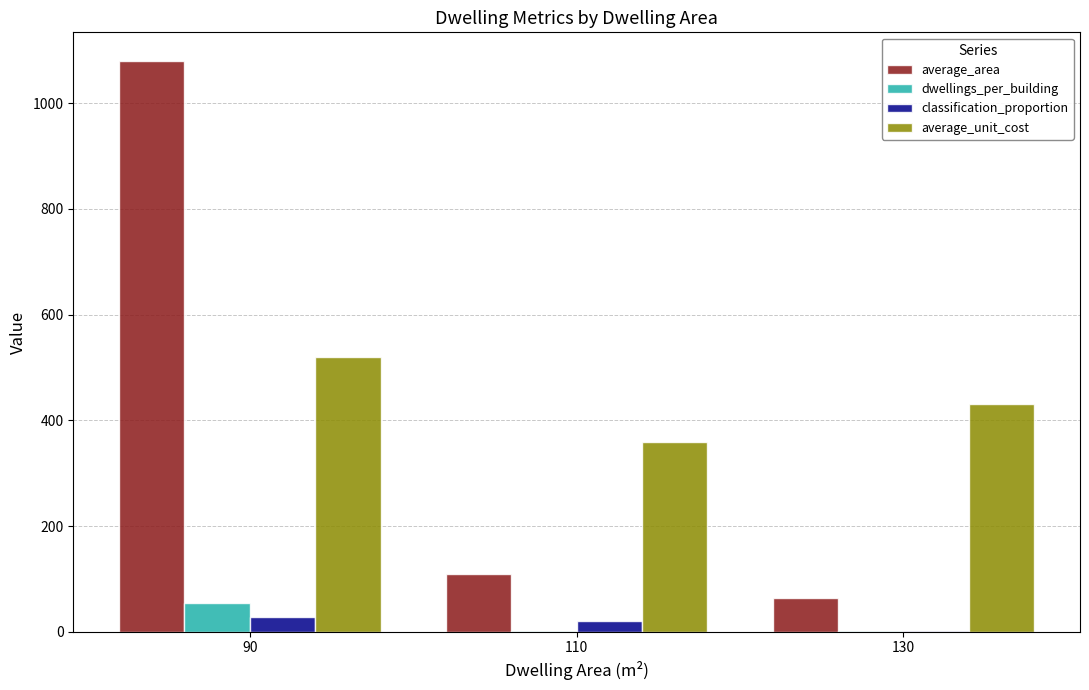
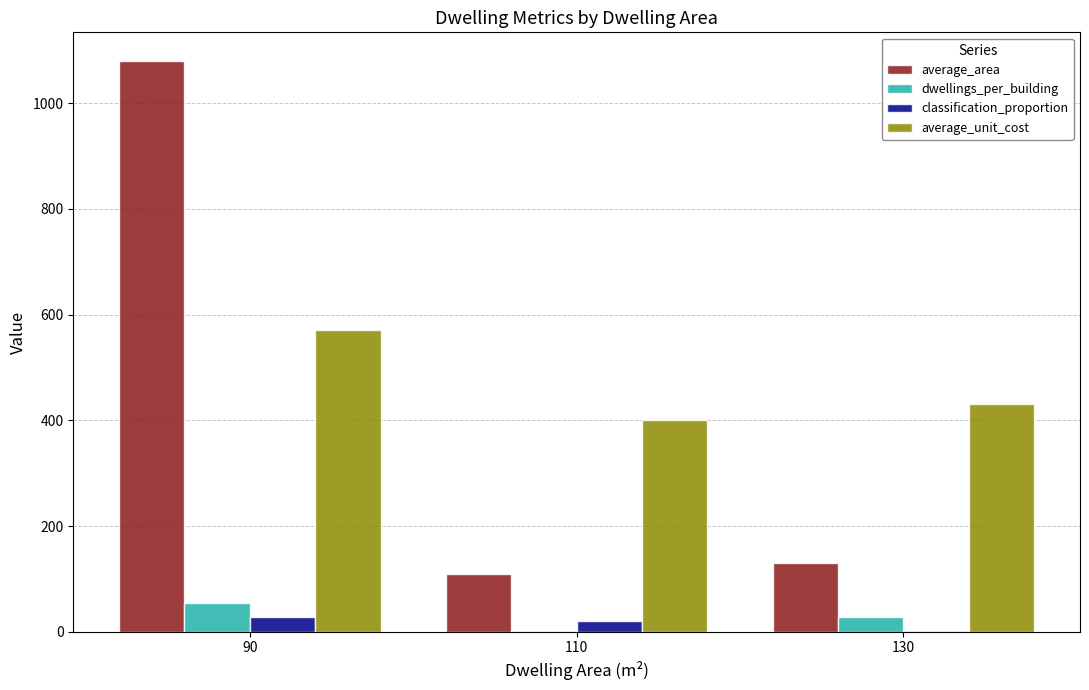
  {
    "average_area": {
      "90": 1080,
      "110": 110,
-     "130": 60
+     "130": 130
    },
    "dwellings_per_building": {
      "90": 50,
-     "130": 0
+     "130": 30
    },
    "classification_proportion": {
      "90": 30,
      "110": 20
    },
    "average_unit_cost": {
-     "90": 520,
-     "110": 360,
+     "90": 570,
+     "110": 400,
      "130": 430
    }
  }
